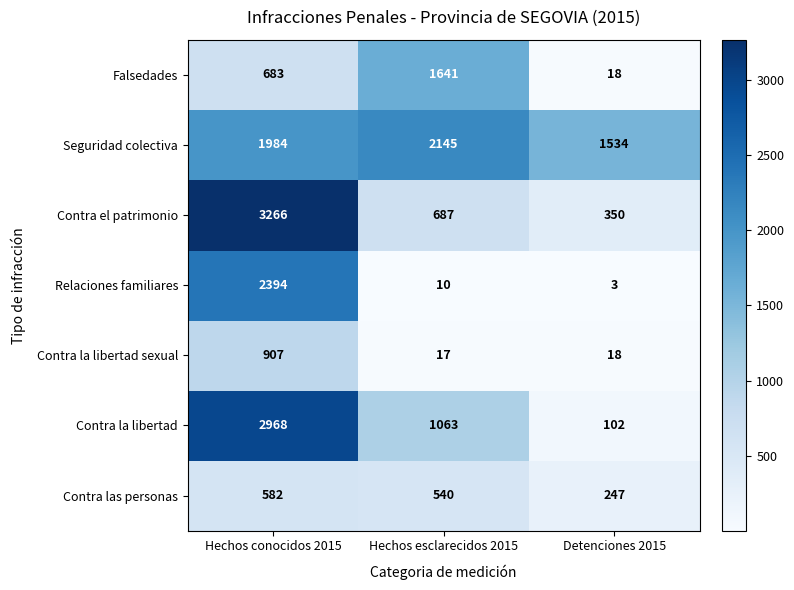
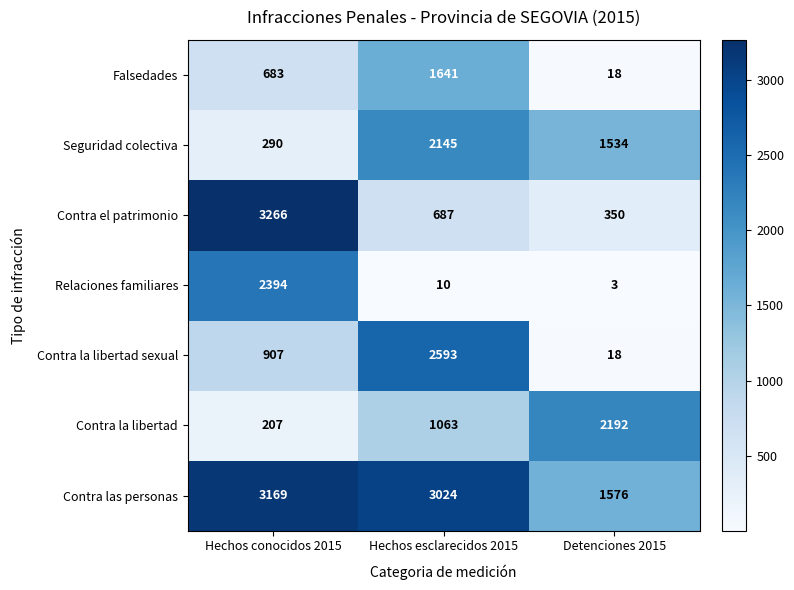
  {
    "Falsedades": {
      "Hechos conocidos 2015": 683,
      "Hechos esclarecidos 2015": 1641,
      "Detenciones 2015": 18
    },
    "Seguridad colectiva": {
-     "Hechos conocidos 2015": 1984,
+     "Hechos conocidos 2015": 290,
      "Hechos esclarecidos 2015": 2145,
      "Detenciones 2015": 1534
    },
    "Contra el patrimonio": {
      "Hechos conocidos 2015": 3266,
      "Hechos esclarecidos 2015": 687,
      "Detenciones 2015": 350
    },
    "Relaciones familiares": {
      "Hechos conocidos 2015": 2394,
      "Hechos esclarecidos 2015": 10,
      "Detenciones 2015": 3
    },
    "Contra la libertad sexual": {
      "Hechos conocidos 2015": 907,
-     "Hechos esclarecidos 2015": 17,
+     "Hechos esclarecidos 2015": 2593,
      "Detenciones 2015": 18
    },
    "Contra la libertad": {
-     "Hechos conocidos 2015": 2968,
+     "Hechos conocidos 2015": 207,
      "Hechos esclarecidos 2015": 1063,
-     "Detenciones 2015": 102
+     "Detenciones 2015": 2192
    },
    "Contra las personas": {
-     "Hechos conocidos 2015": 582,
-     "Hechos esclarecidos 2015": 540,
-     "Detenciones 2015": 247
+     "Hechos conocidos 2015": 3169,
+     "Hechos esclarecidos 2015": 3024,
+     "Detenciones 2015": 1576
    }
  }
